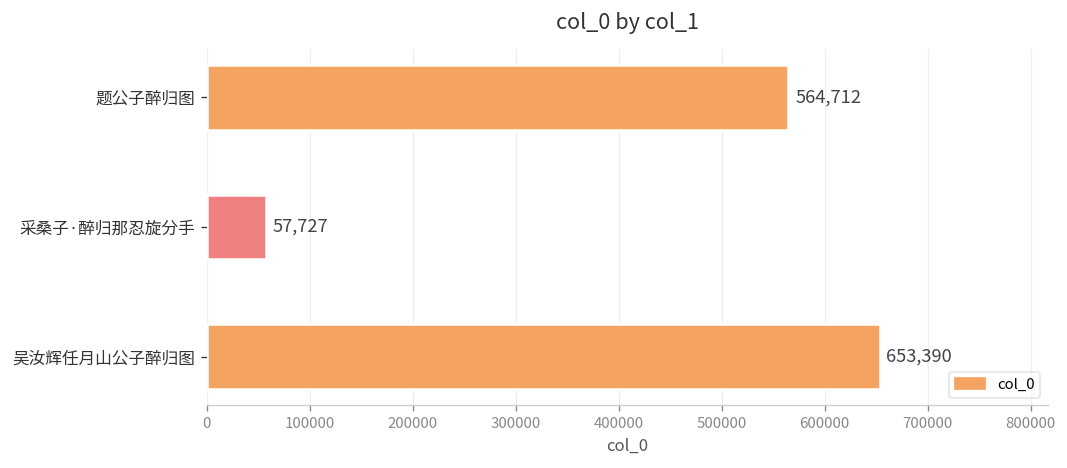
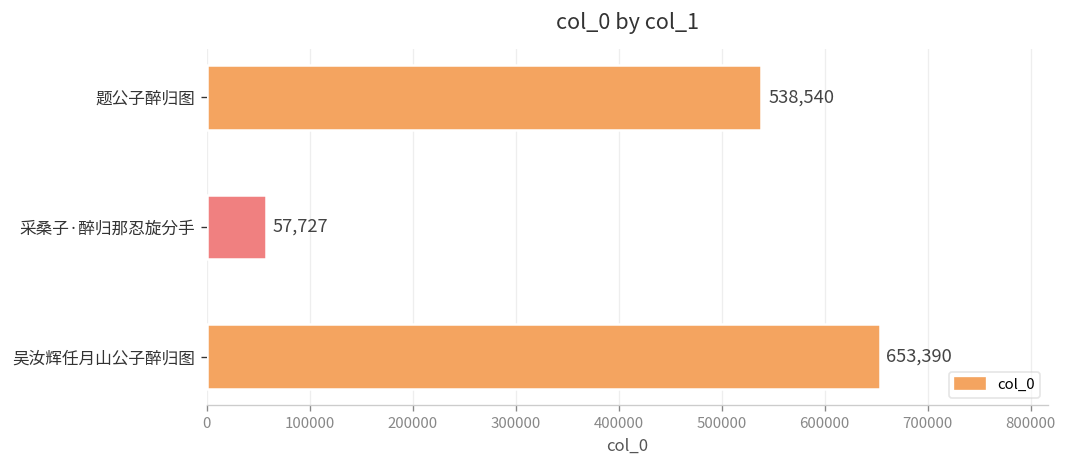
  {
-   "题公子醉归图": "564,712",
+   "题公子醉归图": "538,540",
    "采桑子·醉归那忍旋分手": "57,727",
    "吴汝辉任月山公子醉归图": "653,390"
  }
